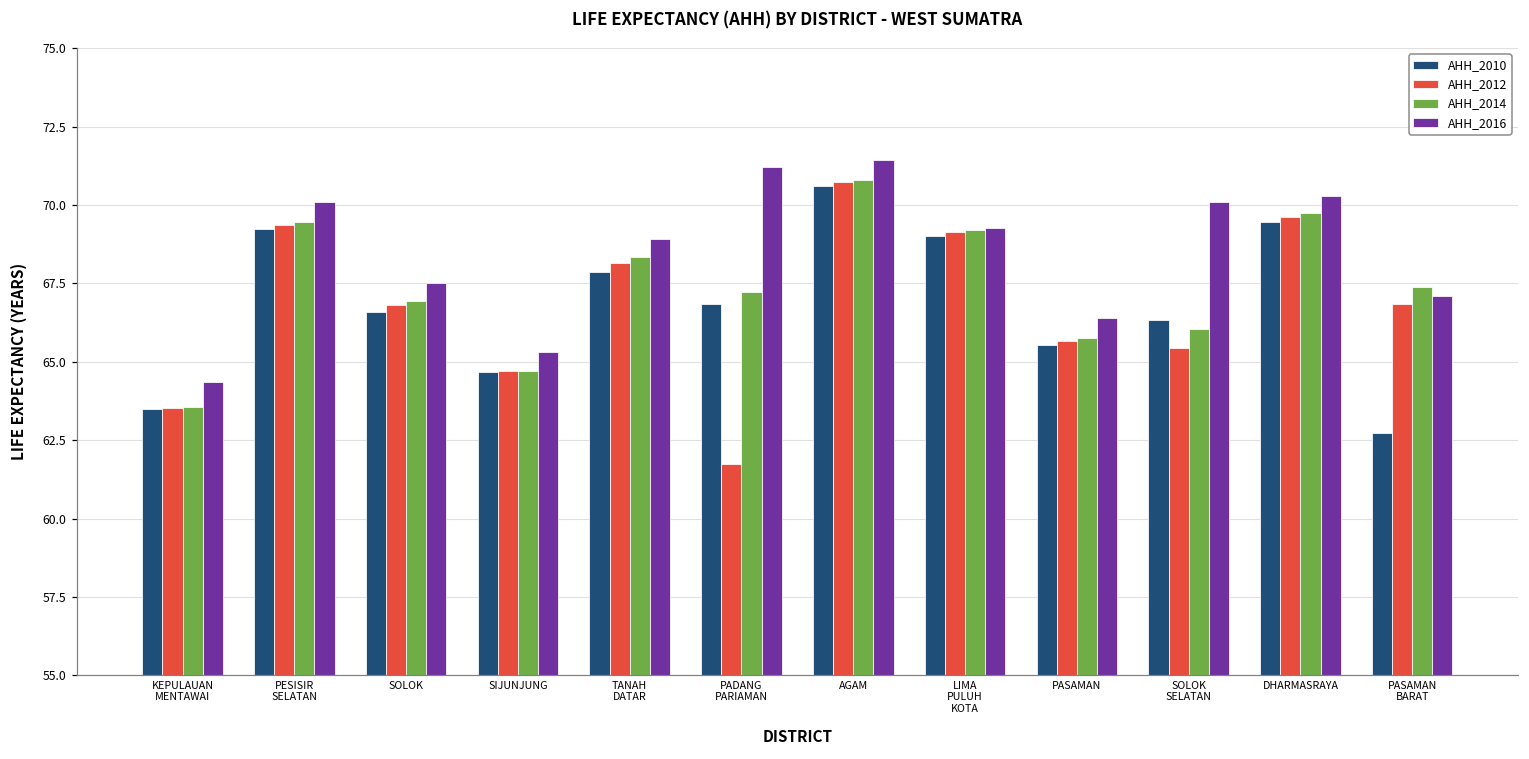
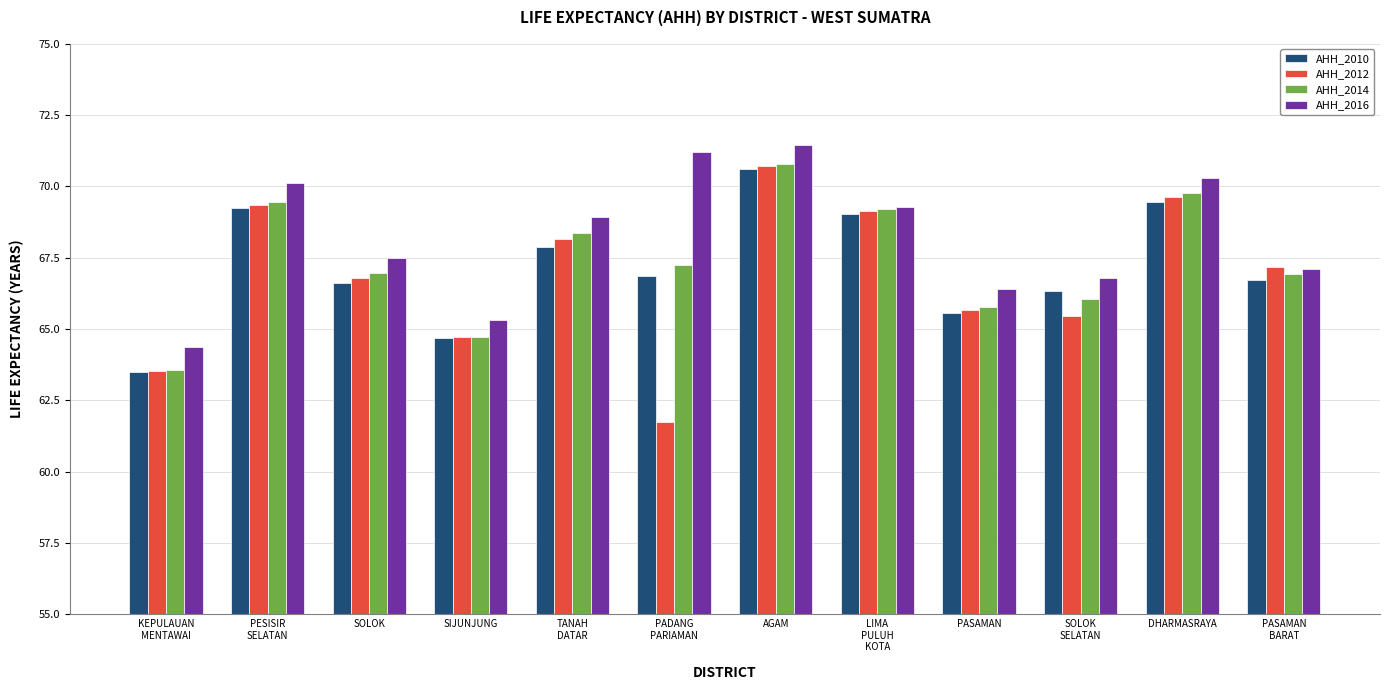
  {
    "AHH_2010": {
      "KEPULAUAN MENTAWAI": 63.5,
      "PESISIR SELATAN": 69.2,
      "SOLOK": 66.6,
      "SIJUNJUNG": 64.7,
      "TANAH DATAR": 67.9,
      "PADANG PARIAMAN": 66.9,
      "AGAM": 70.6,
      "LIMA PULUH KOTA": 69.0,
      "PASAMAN": 65.6,
      "SOLOK SELATAN": 66.3,
      "DHARMASRAYA": 69.5,
-     "PASAMAN BARAT": 62.7
+     "PASAMAN BARAT": 66.7
    },
    "AHH_2012": {
      "KEPULAUAN MENTAWAI": 63.5,
      "PESISIR SELATAN": 69.4,
      "SOLOK": 66.8,
      "SIJUNJUNG": 64.7,
      "TANAH DATAR": 68.2,
      "PADANG PARIAMAN": 61.7,
      "AGAM": 70.7,
      "LIMA PULUH KOTA": 69.1,
      "PASAMAN": 65.7,
      "SOLOK SELATAN": 65.5,
      "DHARMASRAYA": 69.6,
-     "PASAMAN BARAT": 66.9
+     "PASAMAN BARAT": 67.2
    },
    "AHH_2014": {
      "KEPULAUAN MENTAWAI": 63.6,
      "PESISIR SELATAN": 69.5,
      "SOLOK": 67.0,
      "SIJUNJUNG": 64.7,
      "TANAH DATAR": 68.4,
      "PADANG PARIAMAN": 67.2,
      "AGAM": 70.8,
      "LIMA PULUH KOTA": 69.2,
      "PASAMAN": 65.8,
      "SOLOK SELATAN": 66.0,
      "DHARMASRAYA": 69.8,
-     "PASAMAN BARAT": 67.4
+     "PASAMAN BARAT": 66.9
    },
    "AHH_2016": {
      "KEPULAUAN MENTAWAI": 64.4,
      "PESISIR SELATAN": 70.1,
      "SOLOK": 67.5,
      "SIJUNJUNG": 65.3,
      "TANAH DATAR": 68.9,
      "PADANG PARIAMAN": 71.2,
      "AGAM": 71.4,
      "LIMA PULUH KOTA": 69.3,
      "PASAMAN": 66.4,
-     "SOLOK SELATAN": 70.1,
+     "SOLOK SELATAN": 66.8,
      "DHARMASRAYA": 70.3,
      "PASAMAN BARAT": 67.1
    }
  }
